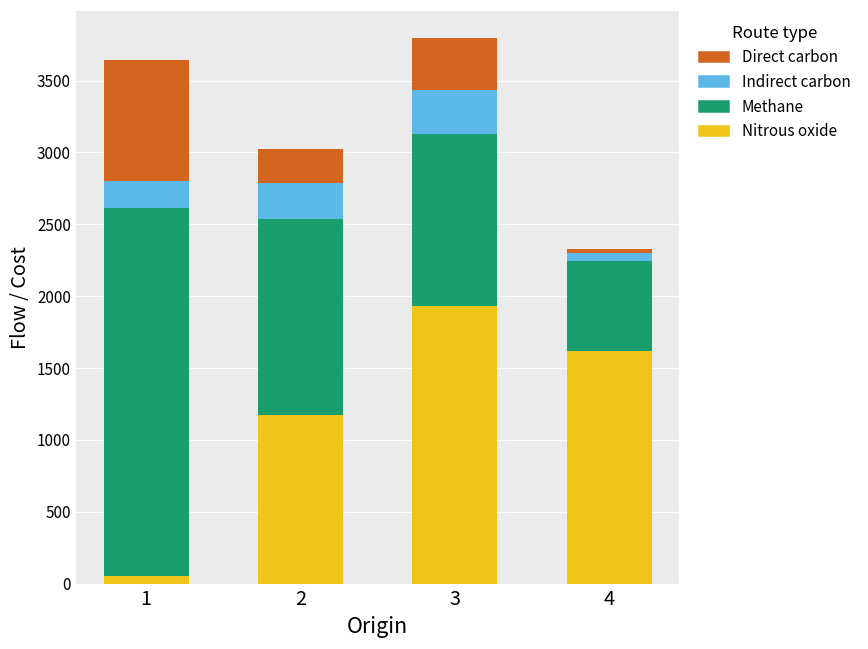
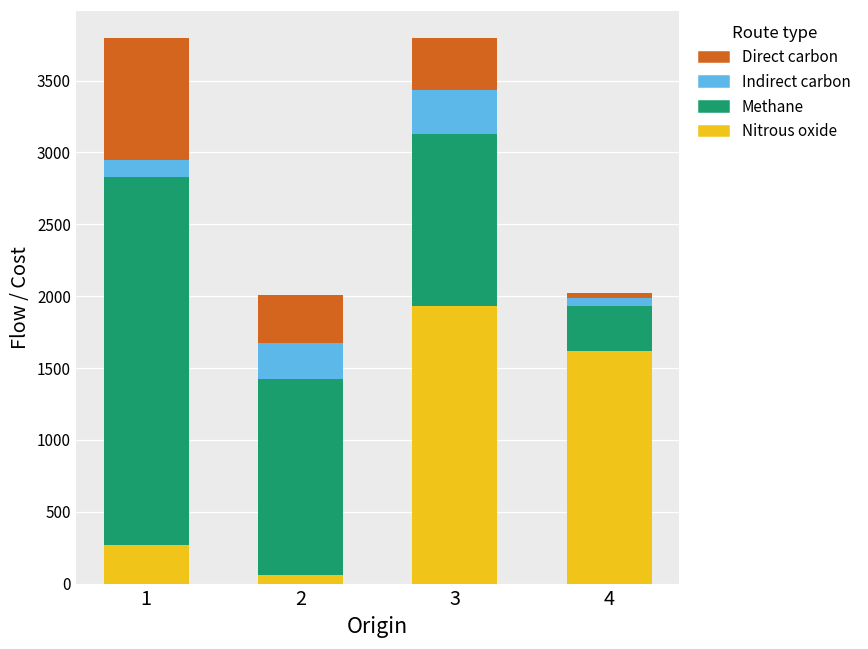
  {
    "Nitrous oxide": {
-     "1": 50,
-     "2": 1180,
+     "1": 270,
+     "2": 60,
      "3": 1930,
      "4": 1620
    },
    "Methane": {
      "1": 2560,
      "2": 1360,
      "3": 1200,
-     "4": 620
+     "4": 310
    },
    "Indirect carbon": {
-     "1": 190,
+     "1": 120,
      "2": 250,
      "3": 310,
      "4": 50
    },
    "Direct carbon": {
      "1": 840,
-     "2": 240,
+     "2": 330,
      "3": 360,
      "4": 30
    }
  }
